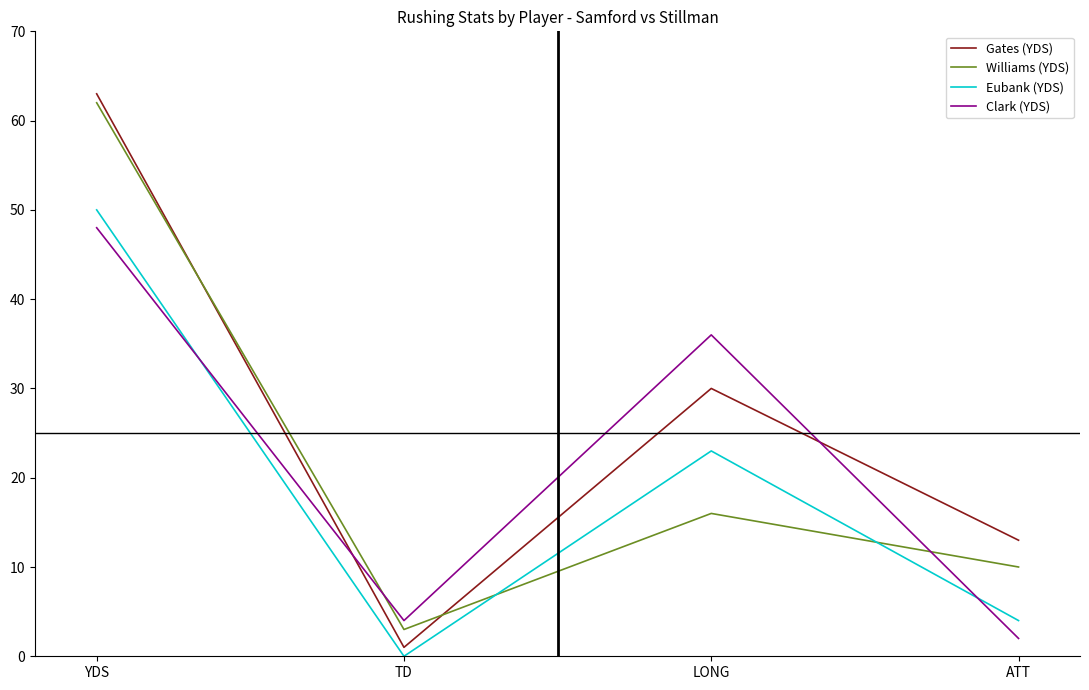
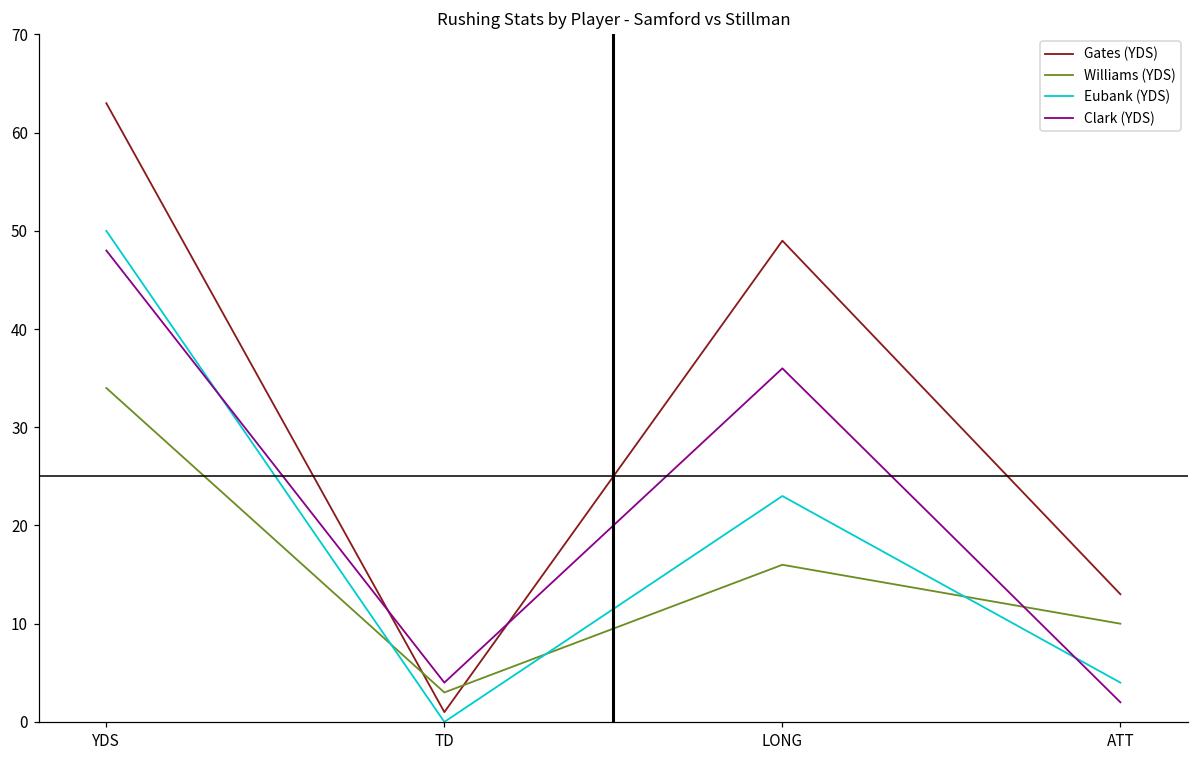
  {
    "Gates (YDS)": {
      "YDS": 63,
      "TD": 1,
-     "LONG": 30,
+     "LONG": 49,
      "ATT": 13
    },
    "Williams (YDS)": {
-     "YDS": 62,
+     "YDS": 34,
      "TD": 3,
      "LONG": 16,
      "ATT": 10
    },
    "Eubank (YDS)": {
      "YDS": 50,
      "TD": 0,
      "LONG": 23,
      "ATT": 4
    },
    "Clark (YDS)": {
      "YDS": 48,
      "TD": 4,
      "LONG": 36,
      "ATT": 2
    }
  }
